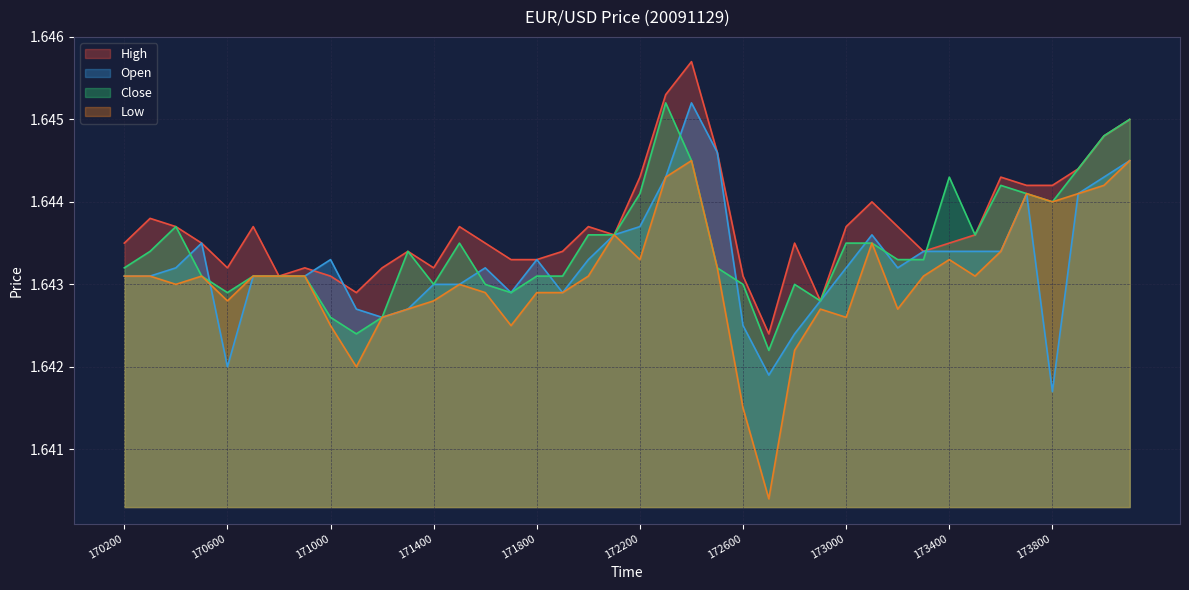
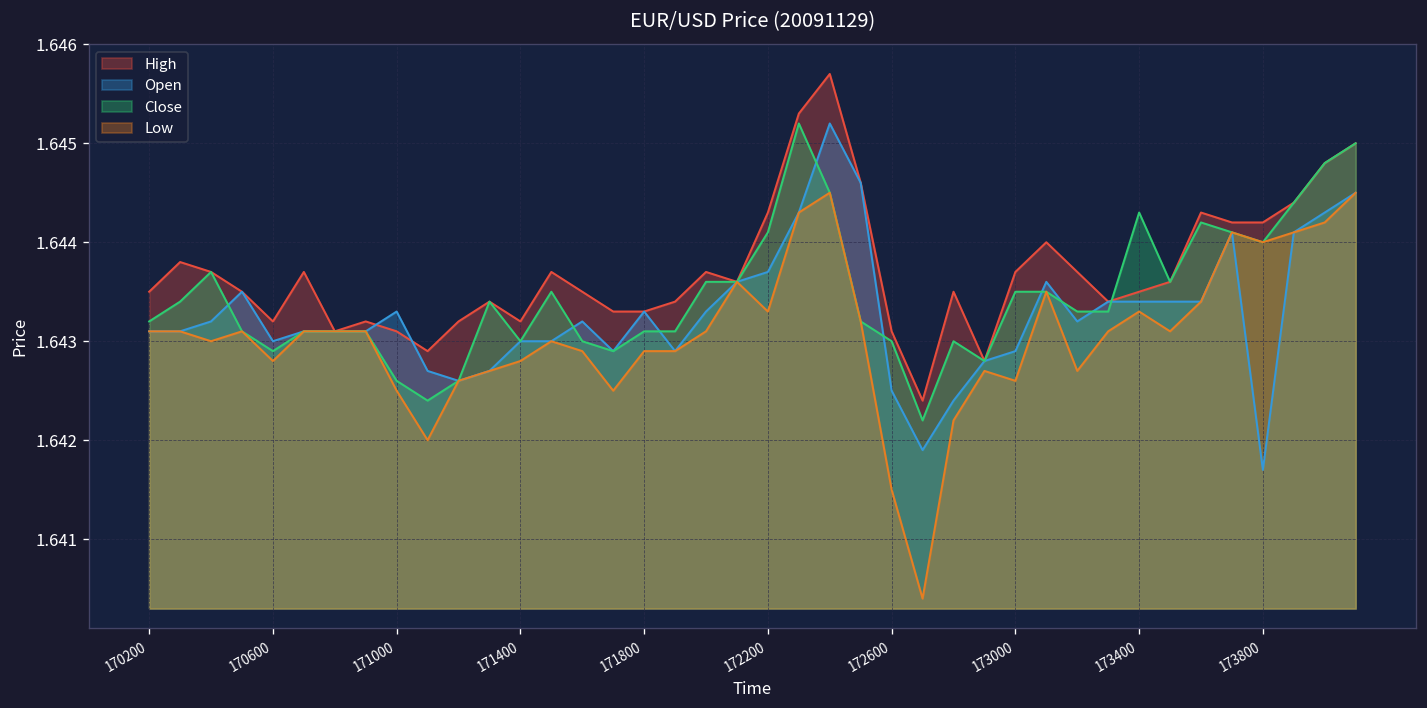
  {
    "Open": {
-     "170600": 1.642,
+     "170600": 1.643,
      "171000": 1.6433,
      "172200": 1.6437,
      "172600": 1.6425,
-     "173000": 1.6432,
+     "173000": 1.6429,
      "173400": 1.6434,
      "173800": 1.6417
    },
    "Close": {
      "170200": 1.6432,
      "170600": 1.6429,
      "171000": 1.6426,
      "171800": 1.6431,
      "172200": 1.6441,
      "172600": 1.6430,
      "173000": 1.6435,
      "173400": 1.6443
    }
  }
